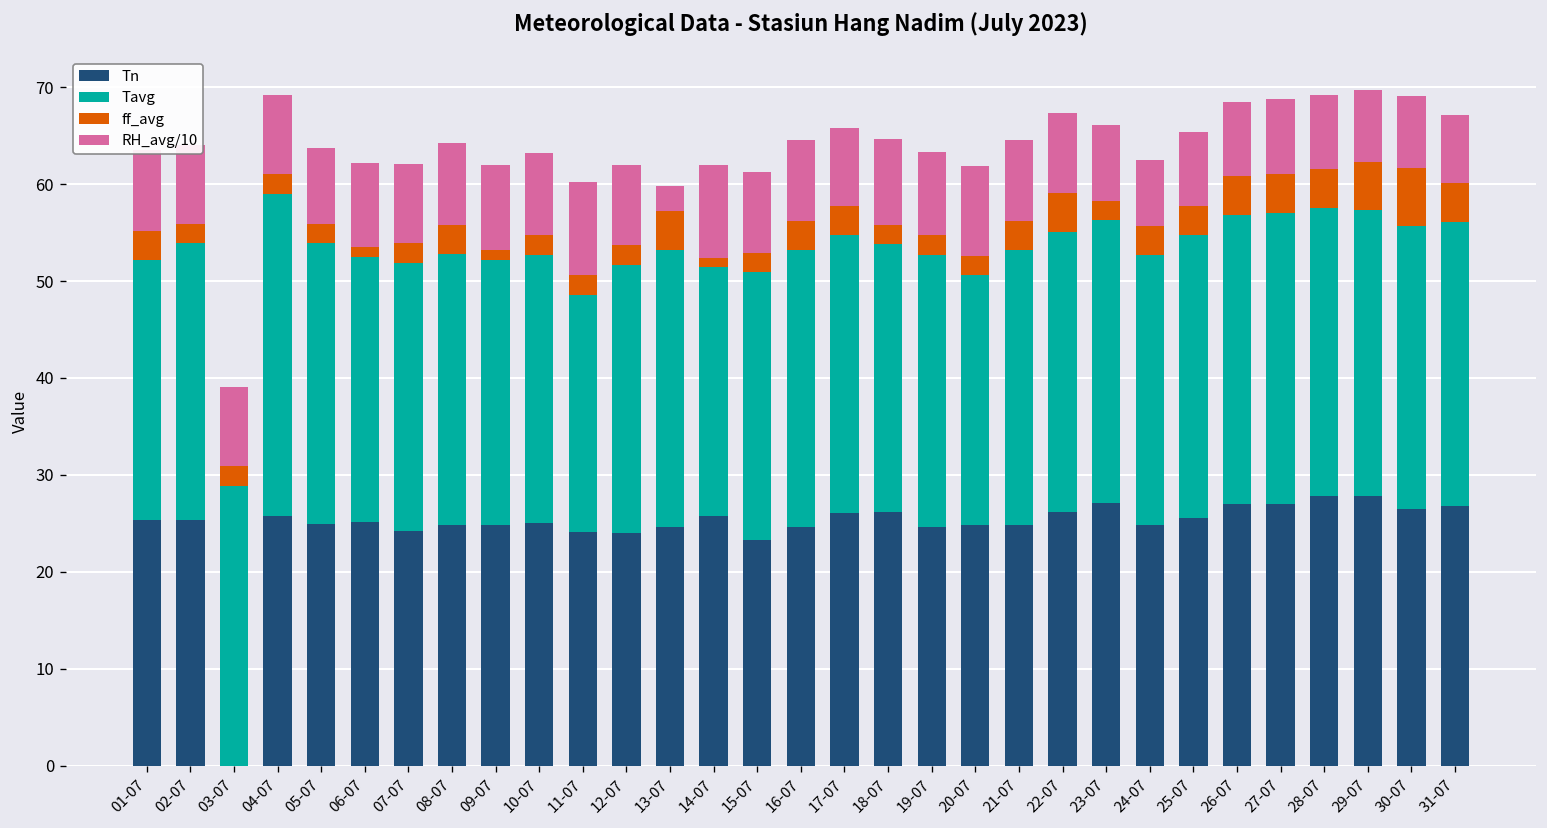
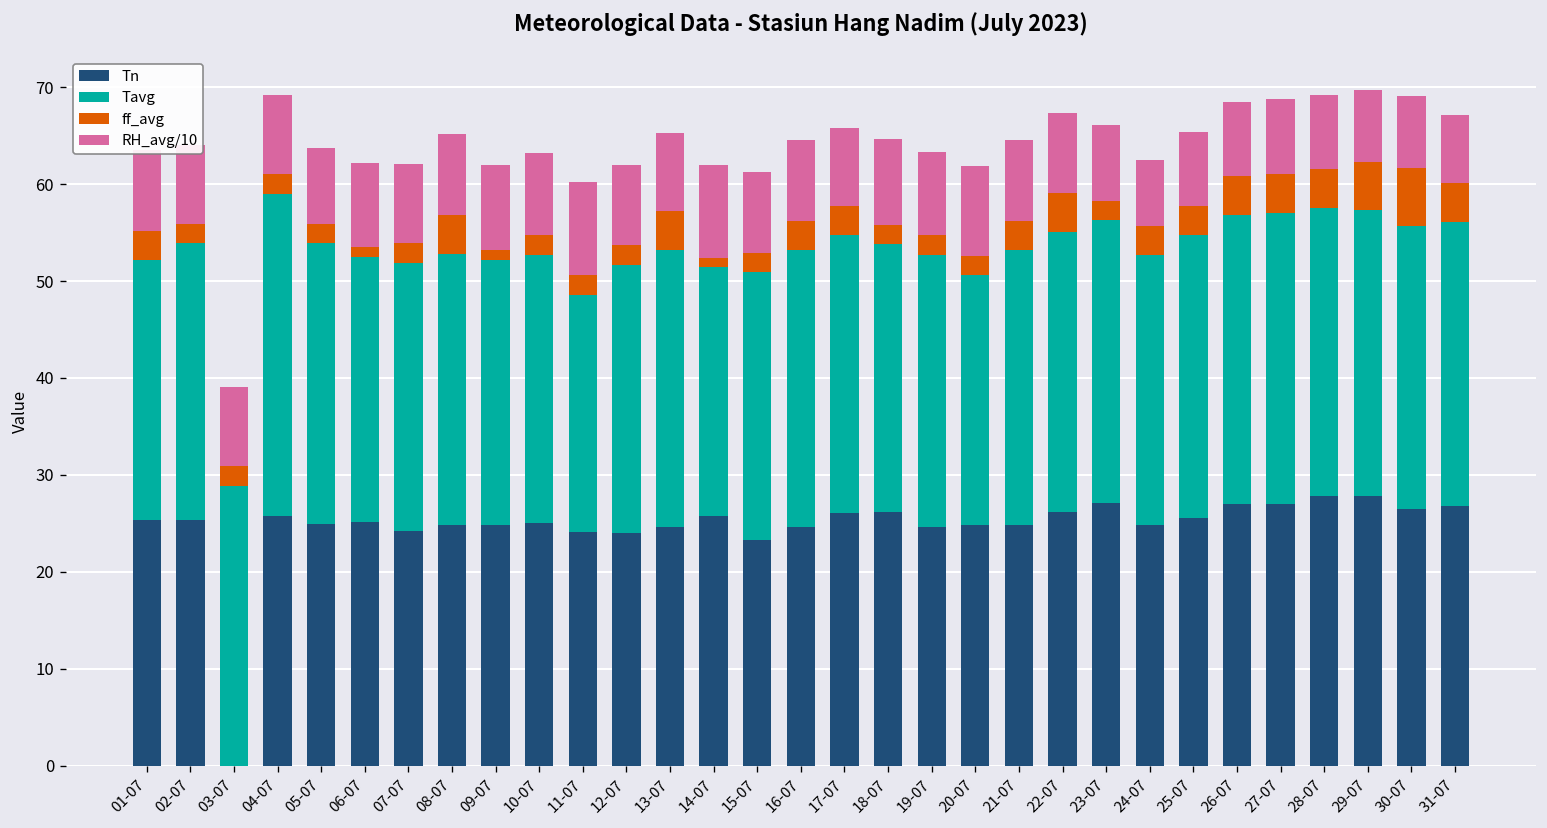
  {
    "Tn": {
      "01-07": 25,
      "02-07": 25,
      "03-07": 0,
      "04-07": 26,
      "05-07": 25,
      "06-07": 25,
      "07-07": 24,
      "08-07": 25,
      "09-07": 25,
      "10-07": 25,
      "11-07": 24,
      "12-07": 24,
      "13-07": 25,
      "14-07": 26,
      "15-07": 23,
      "16-07": 25,
      "17-07": 26,
      "18-07": 26,
      "19-07": 25,
      "20-07": 25,
      "21-07": 25,
      "22-07": 26,
      "23-07": 27,
      "24-07": 25,
      "25-07": 26,
      "26-07": 27,
      "27-07": 27,
      "28-07": 28,
      "29-07": 28,
      "30-07": 27,
      "31-07": 27
    },
    "Tavg": {
      "01-07": 27,
      "02-07": 29,
      "03-07": 29,
      "04-07": 33,
      "05-07": 29,
      "06-07": 27,
      "07-07": 28,
      "08-07": 28,
      "09-07": 27,
      "10-07": 28,
      "11-07": 25,
      "12-07": 28,
      "13-07": 29,
      "14-07": 26,
      "15-07": 28,
      "16-07": 29,
      "17-07": 29,
      "18-07": 28,
      "19-07": 28,
      "20-07": 26,
      "21-07": 28,
      "22-07": 29,
      "23-07": 29,
      "24-07": 28,
      "25-07": 29,
      "26-07": 30,
      "27-07": 30,
      "28-07": 30,
      "29-07": 30,
      "30-07": 29,
      "31-07": 29
    },
    "ff_avg": {
      "01-07": 3,
      "02-07": 2,
      "03-07": 2,
      "04-07": 2,
      "05-07": 2,
      "06-07": 1,
      "07-07": 2,
-     "08-07": 3,
+     "08-07": 4,
      "09-07": 1,
      "10-07": 2,
      "11-07": 2,
      "12-07": 2,
      "13-07": 4,
      "14-07": 1,
      "15-07": 2,
      "16-07": 3,
      "17-07": 3,
      "18-07": 2,
      "19-07": 2,
      "20-07": 2,
      "21-07": 3,
      "22-07": 4,
      "23-07": 2,
      "24-07": 3,
      "25-07": 3,
      "26-07": 4,
      "27-07": 4,
      "28-07": 4,
      "29-07": 5,
      "30-07": 6,
      "31-07": 4
    },
    "RH_avg/10": {
      "03-07": 8,
      "04-07": 8,
      "05-07": 8,
      "06-07": 9,
      "07-07": 8,
      "08-07": 8,
      "09-07": 9,
      "10-07": 9,
      "11-07": 10,
      "12-07": 8,
-     "13-07": 3,
+     "13-07": 8,
      "14-07": 10,
      "15-07": 8,
      "16-07": 8,
      "17-07": 8,
      "18-07": 9,
      "19-07": 9,
      "20-07": 9,
      "21-07": 8,
      "22-07": 8,
      "23-07": 8,
      "24-07": 7,
      "25-07": 8,
      "26-07": 8,
      "27-07": 8,
      "28-07": 8,
      "29-07": 7,
      "30-07": 7,
      "31-07": 7
    }
  }
